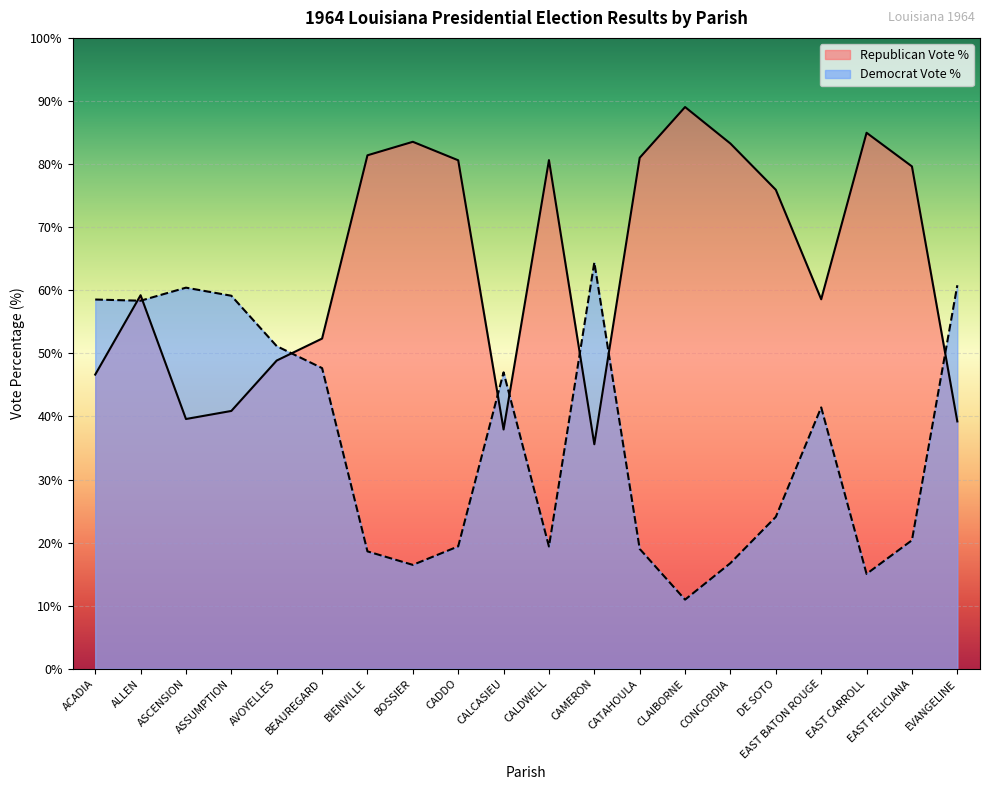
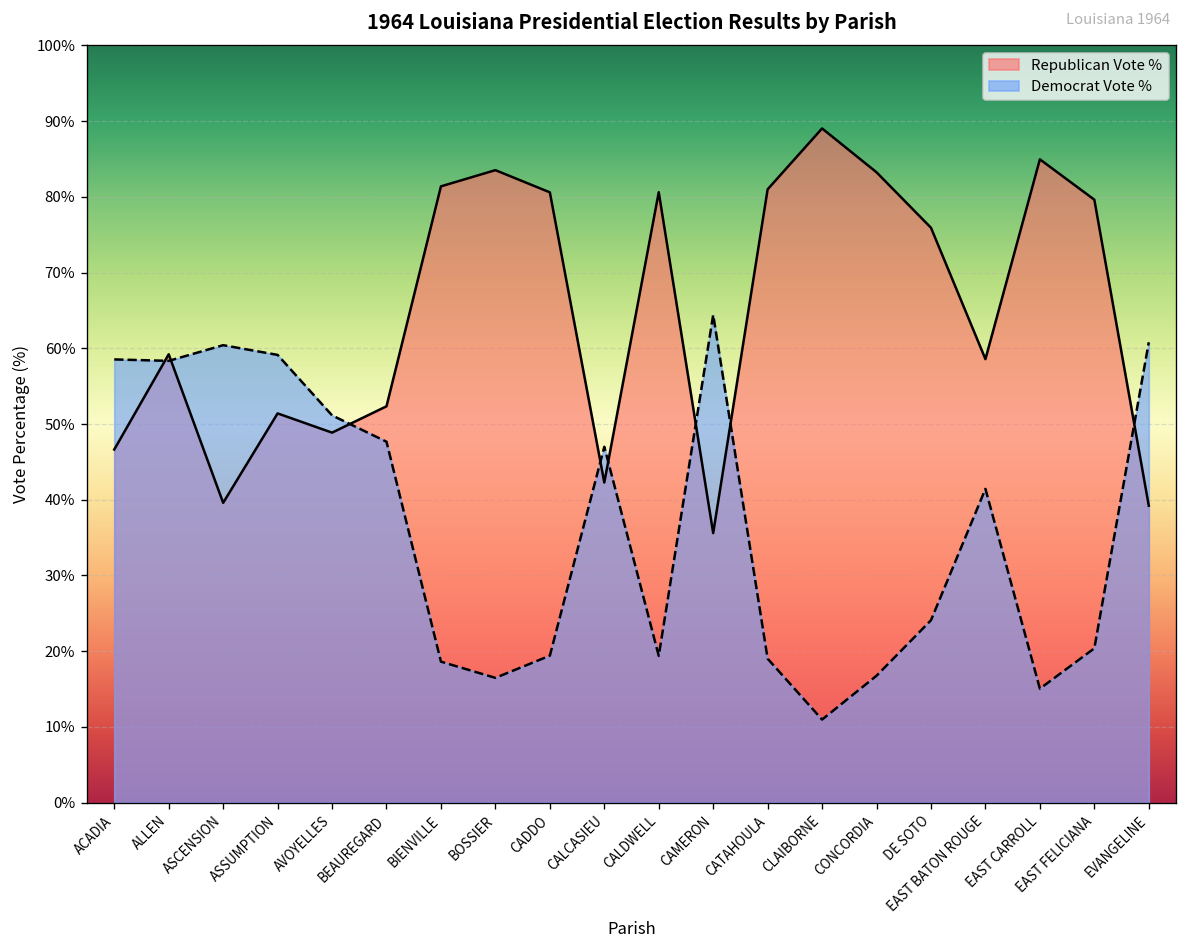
  {
    "Republican Vote %": {
      "ACADIA": "47%",
      "ALLEN": "59%",
      "ASCENSION": "40%",
-     "ASSUMPTION": "41%",
+     "ASSUMPTION": "51%",
      "AVOYELLES": "49%",
      "BEAUREGARD": "52%",
      "BIENVILLE": "81%",
      "BOSSIER": "84%",
      "CADDO": "81%",
-     "CALCASIEU": "38%",
+     "CALCASIEU": "42%",
      "CALDWELL": "81%",
      "CAMERON": "36%",
      "CATAHOULA": "81%",
      "CLAIBORNE": "89%",
      "CONCORDIA": "83%",
      "DE SOTO": "76%",
      "EAST BATON ROUGE": "59%",
      "EAST CARROLL": "85%",
      "EAST FELICIANA": "80%",
      "EVANGELINE": "39%"
    },
    "Democrat Vote %": {
      "ACADIA": "59%",
      "ALLEN": "58%",
      "ASCENSION": "60%",
      "ASSUMPTION": "59%",
      "AVOYELLES": "51%",
      "BEAUREGARD": "48%",
      "BIENVILLE": "19%",
      "BOSSIER": "16%",
      "CADDO": "19%",
      "CALCASIEU": "47%",
      "CALDWELL": "19%",
      "CAMERON": "64%",
      "CATAHOULA": "19%",
      "CLAIBORNE": "11%",
      "CONCORDIA": "17%",
      "DE SOTO": "24%",
      "EAST BATON ROUGE": "41%",
      "EAST CARROLL": "15%",
      "EAST FELICIANA": "20%",
      "EVANGELINE": "61%"
    }
  }
